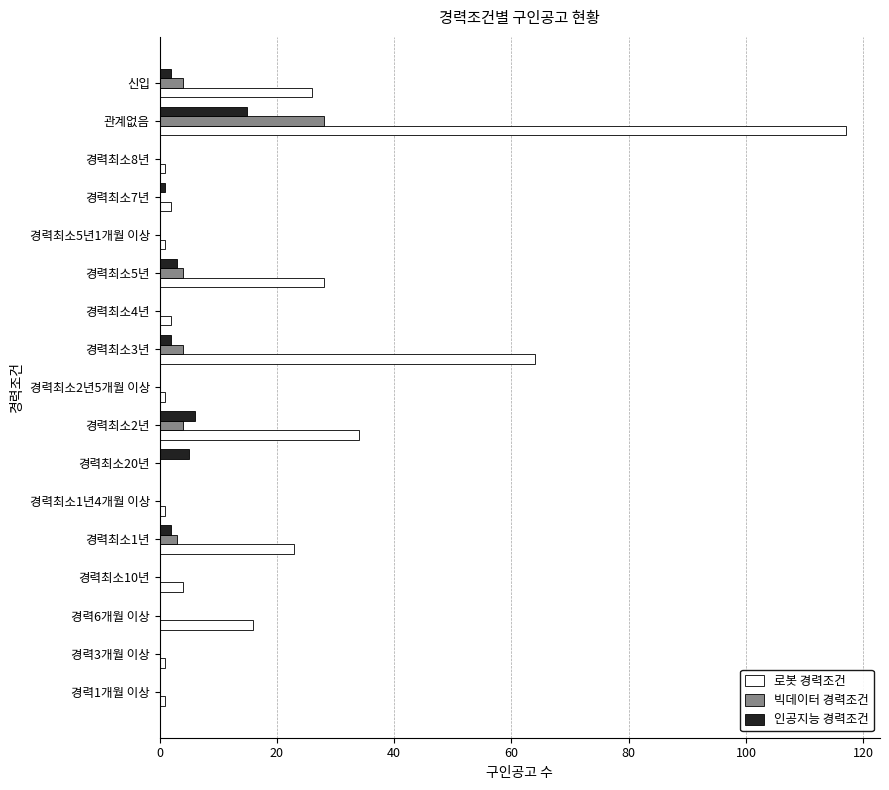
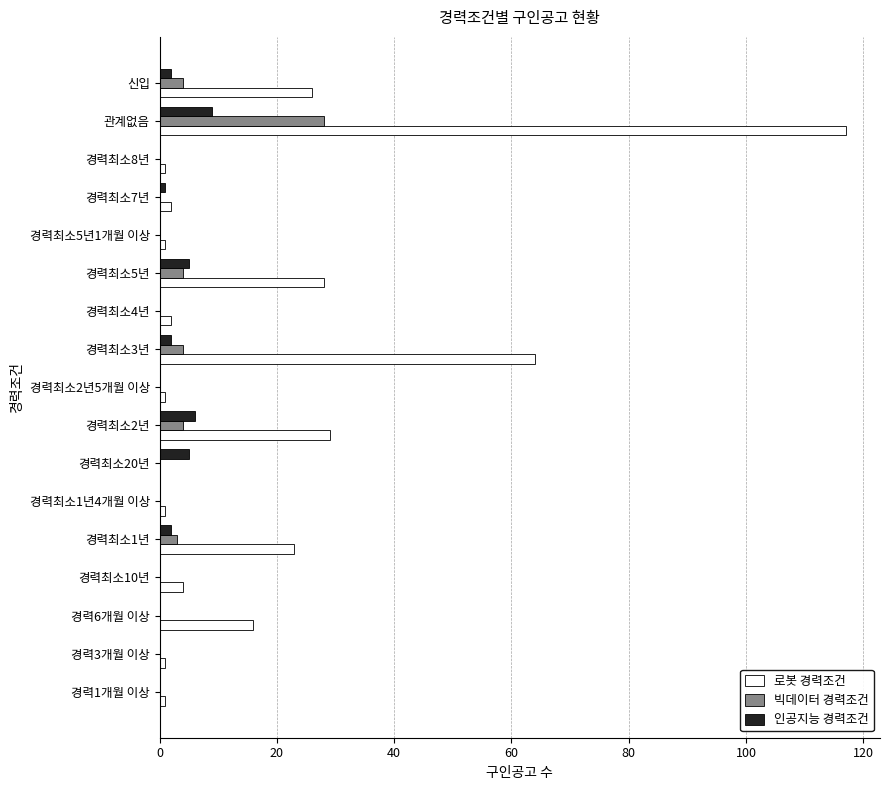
  {
    "로봇 경력조건": {
      "신입": 26,
      "관계없음": 117,
      "경력최소8년": 1,
      "경력최소7년": 2,
      "경력최소5년1개월 이상": 1,
      "경력최소5년": 28,
      "경력최소4년": 2,
      "경력최소3년": 64,
      "경력최소2년5개월 이상": 1,
-     "경력최소2년": 34,
+     "경력최소2년": 29,
      "경력최소20년": 0,
      "경력최소1년4개월 이상": 1,
      "경력최소1년": 23,
      "경력최소10년": 4,
      "경력6개월 이상": 16,
      "경력3개월 이상": 1,
      "경력1개월 이상": 1
    },
    "빅데이터 경력조건": {
      "신입": 4,
      "관계없음": 28,
      "경력최소8년": 0,
      "경력최소7년": 0,
      "경력최소5년1개월 이상": 0,
      "경력최소5년": 4,
      "경력최소4년": 0,
      "경력최소3년": 4,
      "경력최소2년5개월 이상": 0,
      "경력최소2년": 4,
      "경력최소20년": 0,
      "경력최소1년4개월 이상": 0,
      "경력최소1년": 3,
      "경력최소10년": 0,
      "경력6개월 이상": 0,
      "경력3개월 이상": 0,
      "경력1개월 이상": 0
    },
    "인공지능 경력조건": {
      "신입": 2,
-     "관계없음": 15,
+     "관계없음": 9,
      "경력최소8년": 0,
      "경력최소7년": 1,
      "경력최소5년1개월 이상": 0,
-     "경력최소5년": 3,
+     "경력최소5년": 5,
      "경력최소4년": 0,
      "경력최소3년": 2,
      "경력최소2년5개월 이상": 0,
      "경력최소2년": 6,
      "경력최소20년": 5,
      "경력최소1년4개월 이상": 0,
      "경력최소1년": 2,
      "경력최소10년": 0,
      "경력6개월 이상": 0,
      "경력3개월 이상": 0,
      "경력1개월 이상": 0
    }
  }
